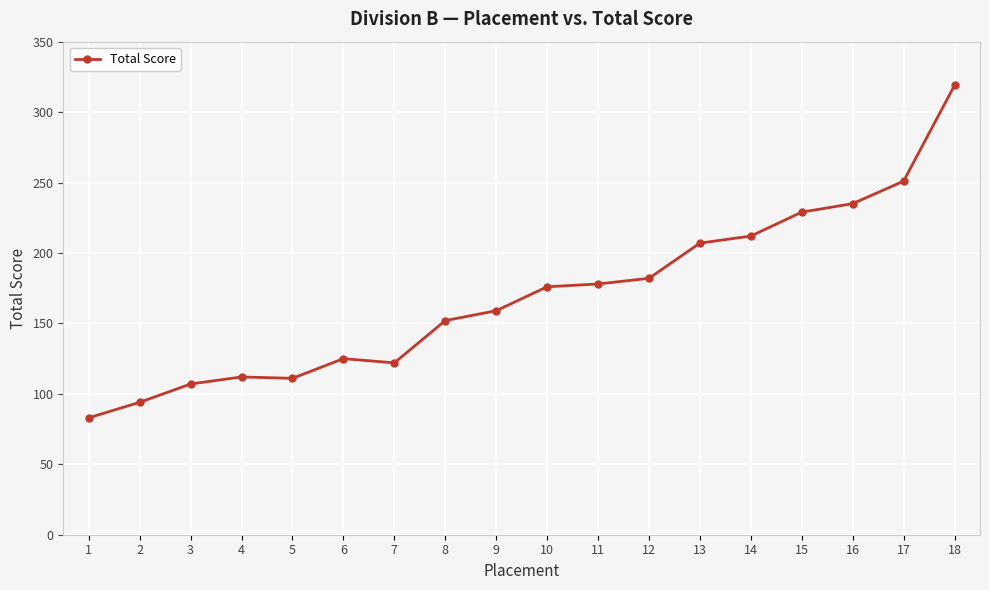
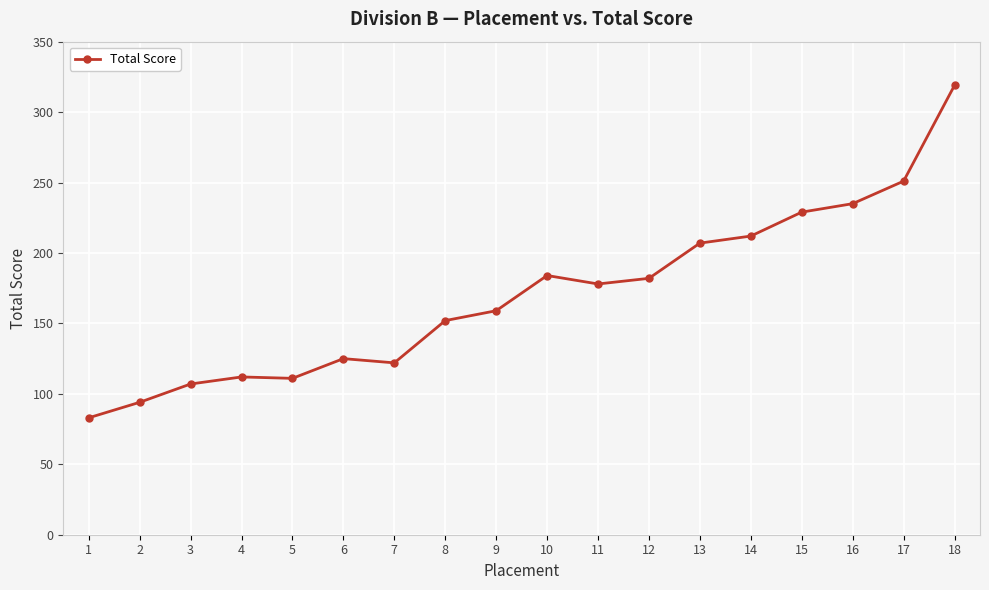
  {
    "1": 83,
    "2": 94,
    "3": 107,
    "4": 112,
    "5": 111,
    "6": 125,
    "7": 122,
    "8": 152,
    "9": 159,
-   "10": 176,
+   "10": 184,
    "11": 178,
    "12": 182,
    "13": 207,
    "14": 212,
    "15": 229,
    "16": 235,
    "17": 251,
    "18": 319
  }
